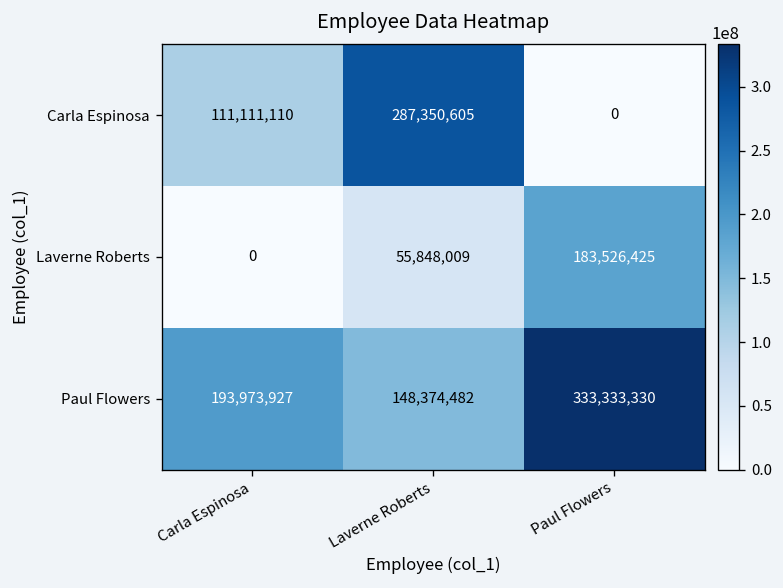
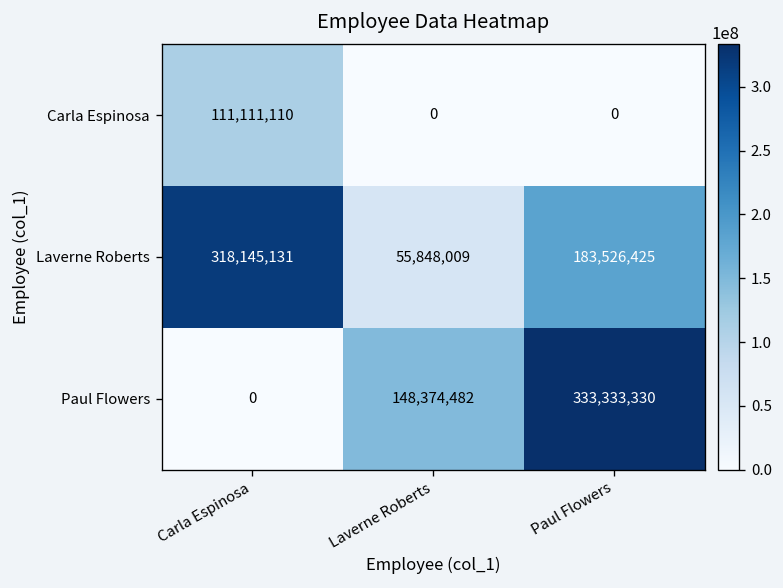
  {
    "Carla Espinosa": {
      "Carla Espinosa": "111,111,110",
-     "Laverne Roberts": "287,350,605",
+     "Laverne Roberts": "0",
      "Paul Flowers": "0"
    },
    "Laverne Roberts": {
-     "Carla Espinosa": "0",
+     "Carla Espinosa": "318,145,131",
      "Laverne Roberts": "55,848,009",
      "Paul Flowers": "183,526,425"
    },
    "Paul Flowers": {
-     "Carla Espinosa": "193,973,927",
+     "Carla Espinosa": "0",
      "Laverne Roberts": "148,374,482",
      "Paul Flowers": "333,333,330"
    }
  }
